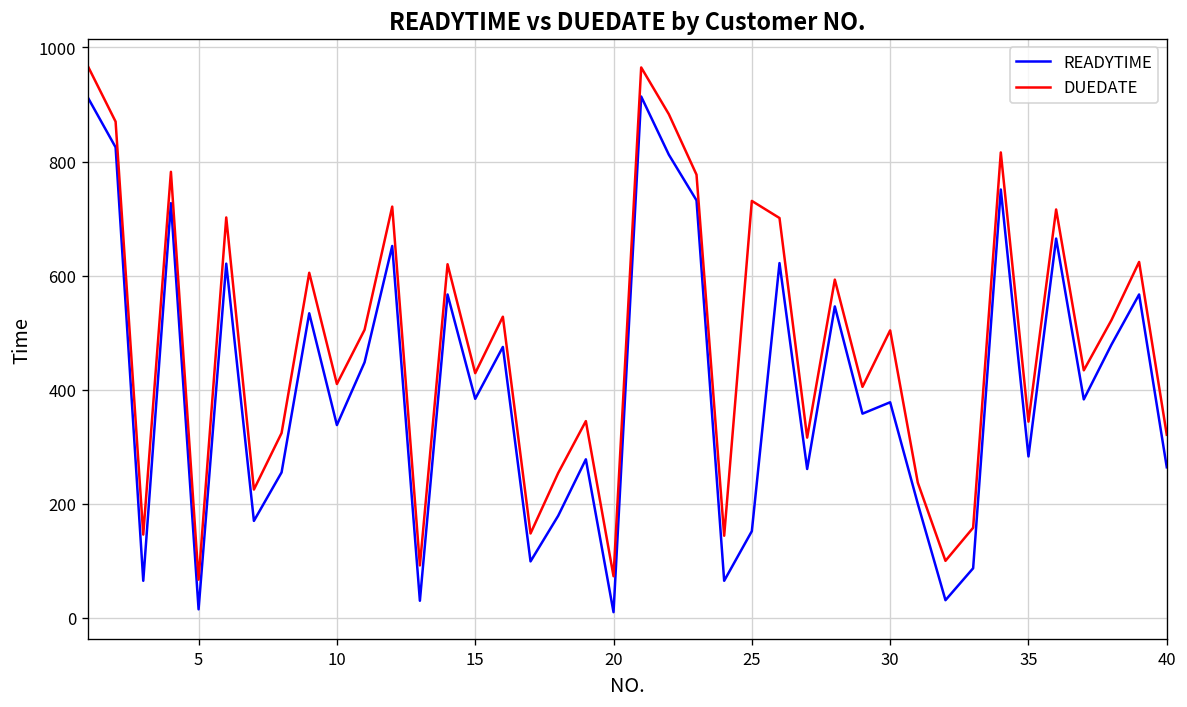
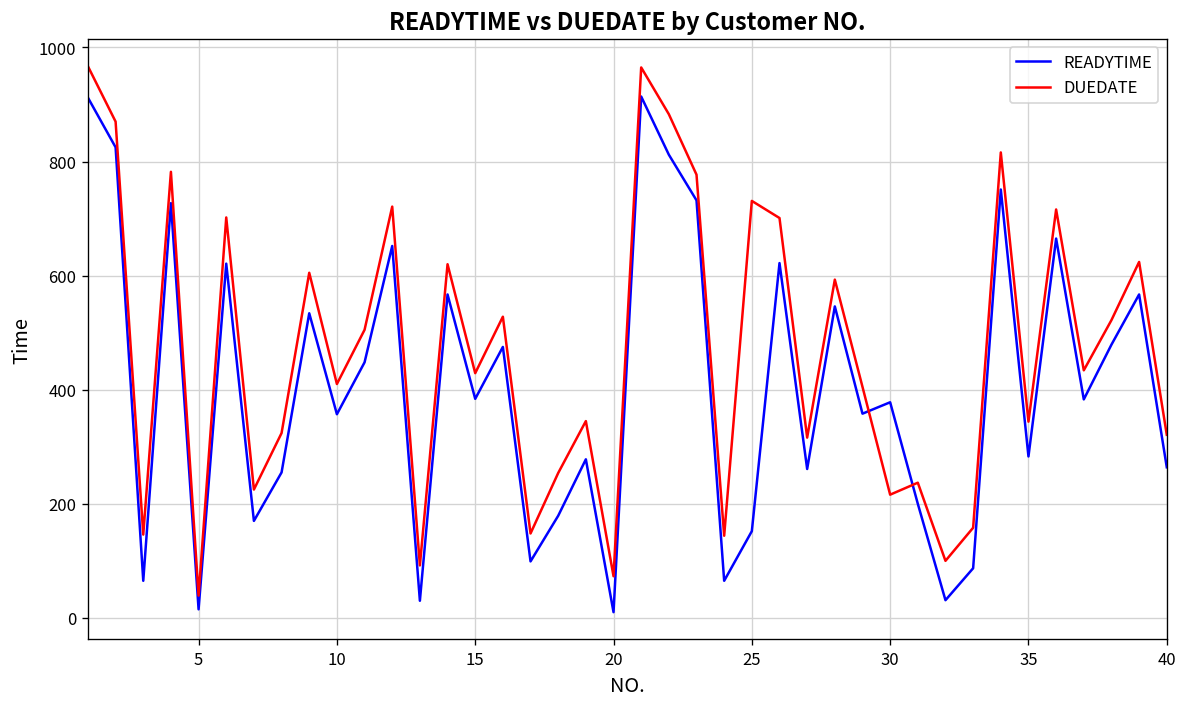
  {
    "READYTIME": {
      "5": 20,
-     "10": 340,
+     "10": 360,
      "15": 380,
      "20": 10,
      "25": 150,
      "30": 380,
      "35": 280,
      "40": 260
    },
    "DUEDATE": {
-     "5": 70,
+     "5": 40,
      "10": 410,
      "15": 430,
      "20": 70,
      "25": 730,
-     "30": 500,
+     "30": 220,
      "35": 340,
      "40": 320
    }
  }
